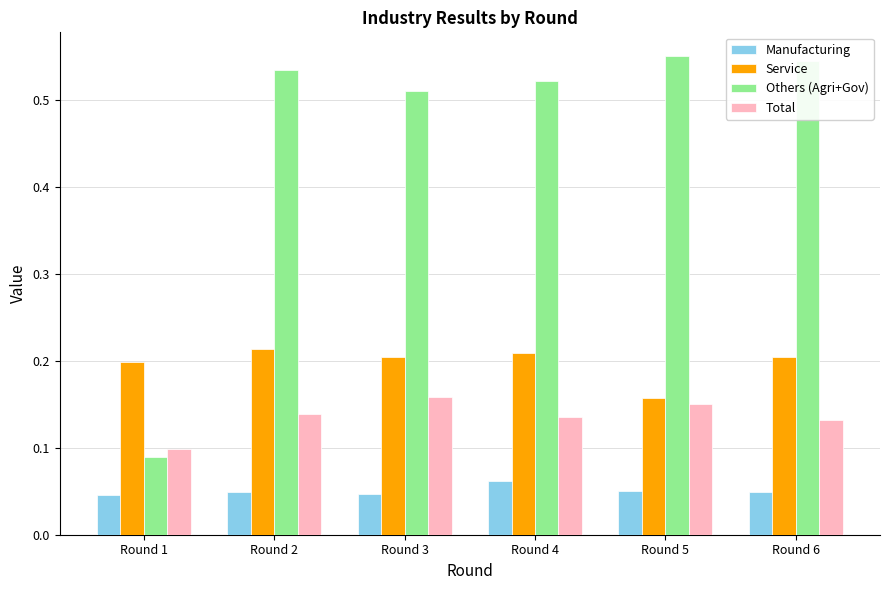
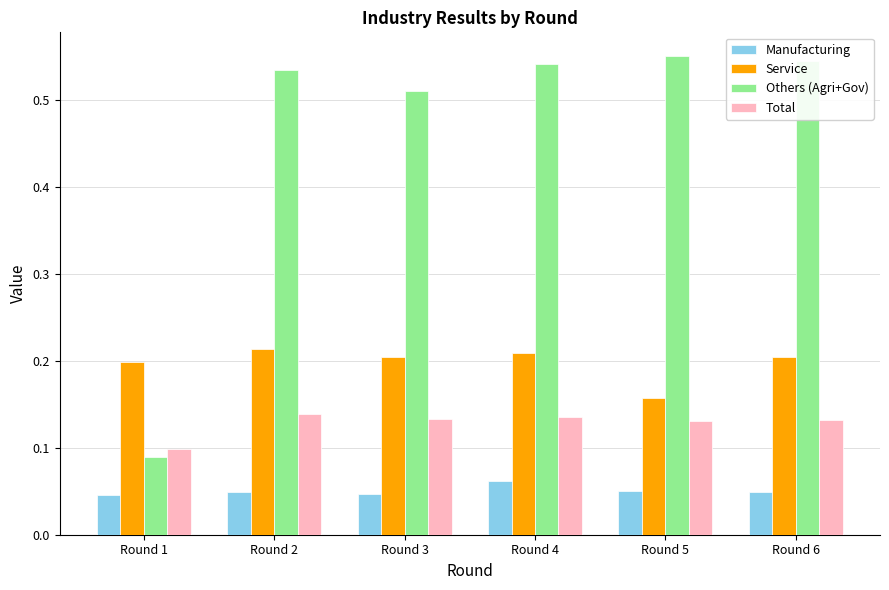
  {
    "Manufacturing": {
      "Round 1": 0.05,
      "Round 2": 0.05,
      "Round 3": 0.05,
      "Round 4": 0.06,
      "Round 5": 0.05,
      "Round 6": 0.05
    },
    "Service": {
      "Round 1": 0.20,
      "Round 2": 0.21,
      "Round 3": 0.20,
      "Round 4": 0.21,
      "Round 5": 0.16,
      "Round 6": 0.20
    },
    "Others (Agri+Gov)": {
      "Round 1": 0.09,
      "Round 2": 0.53,
      "Round 3": 0.51,
-     "Round 4": 0.52,
+     "Round 4": 0.54,
      "Round 5": 0.55
    },
    "Total": {
      "Round 1": 0.10,
      "Round 2": 0.14,
-     "Round 3": 0.16,
+     "Round 3": 0.13,
      "Round 4": 0.14,
-     "Round 5": 0.15,
+     "Round 5": 0.13,
      "Round 6": 0.13
    }
  }
